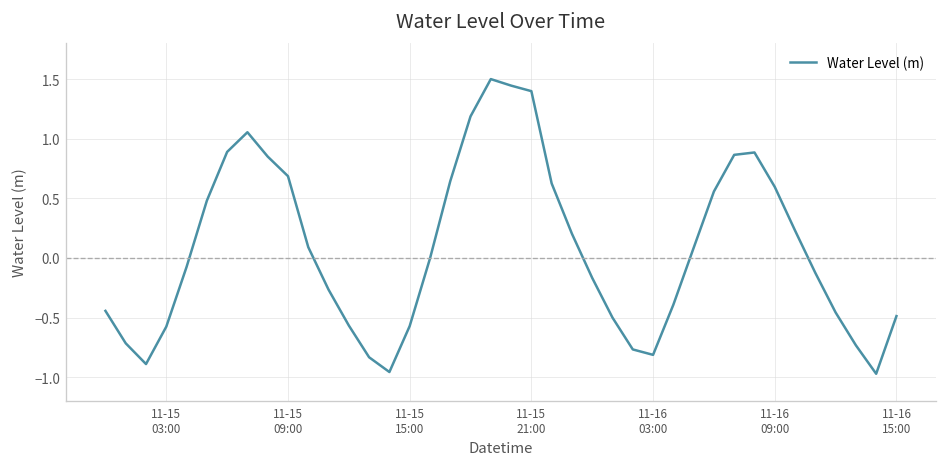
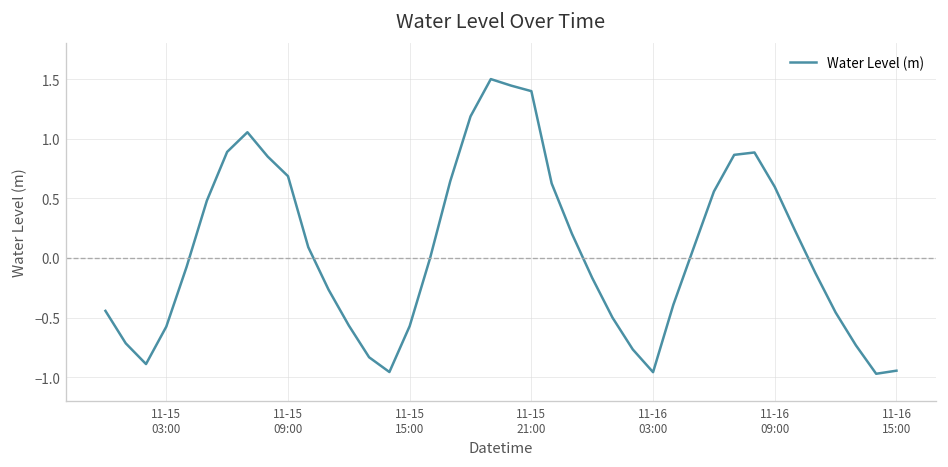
  {
    "11-15 03:00": -0.6,
    "11-15 09:00": 0.7,
    "11-15 15:00": -0.6,
    "11-15 21:00": 1.4,
-   "11-16 03:00": -0.8,
+   "11-16 03:00": -1.0,
    "11-16 09:00": 0.6,
-   "11-16 15:00": -0.5
+   "11-16 15:00": -0.9
  }
